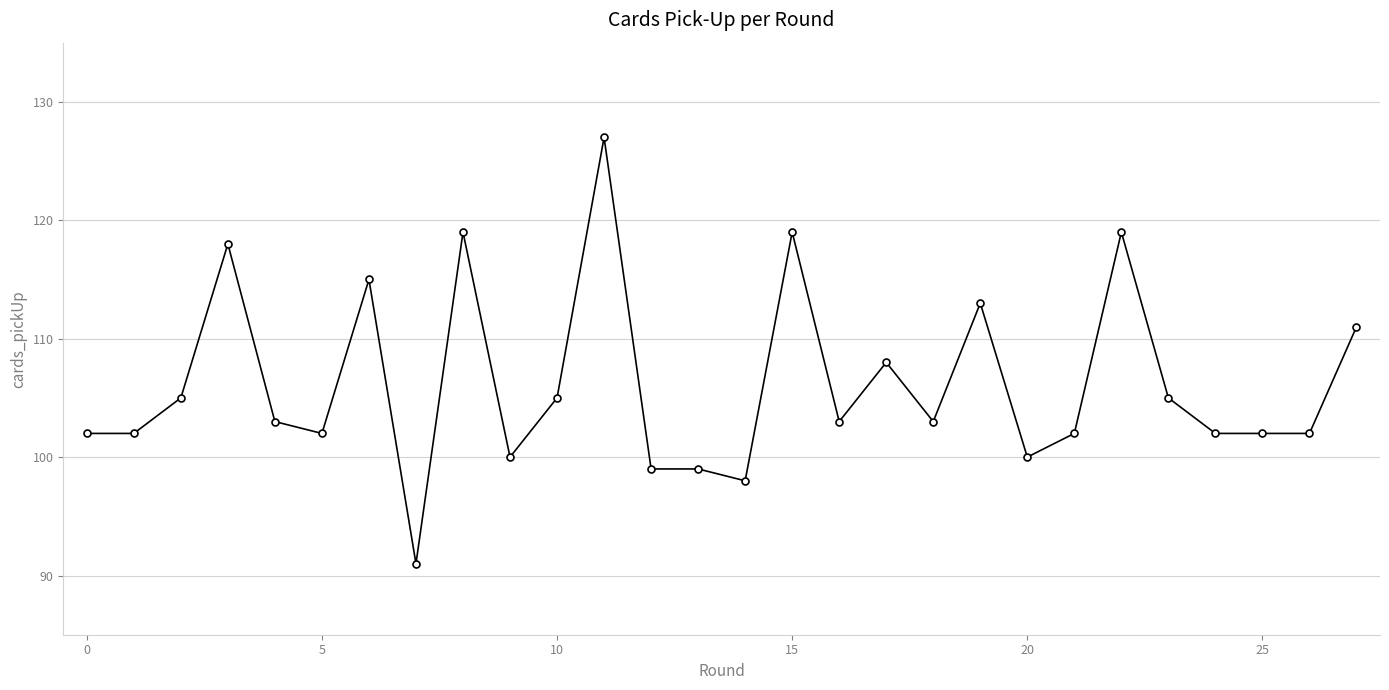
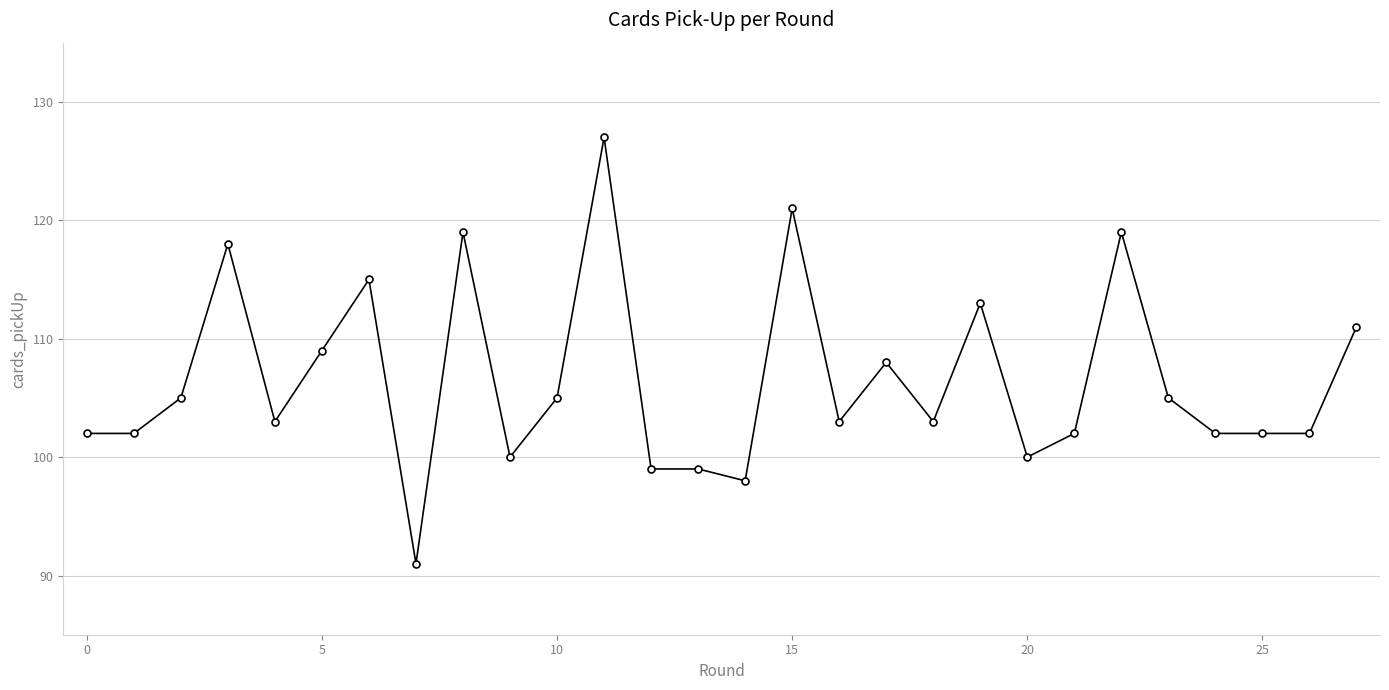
  {
    "0": 102,
-   "5": 102,
+   "5": 109,
    "10": 105,
-   "15": 119,
+   "15": 121,
    "20": 100,
    "25": 102
  }
